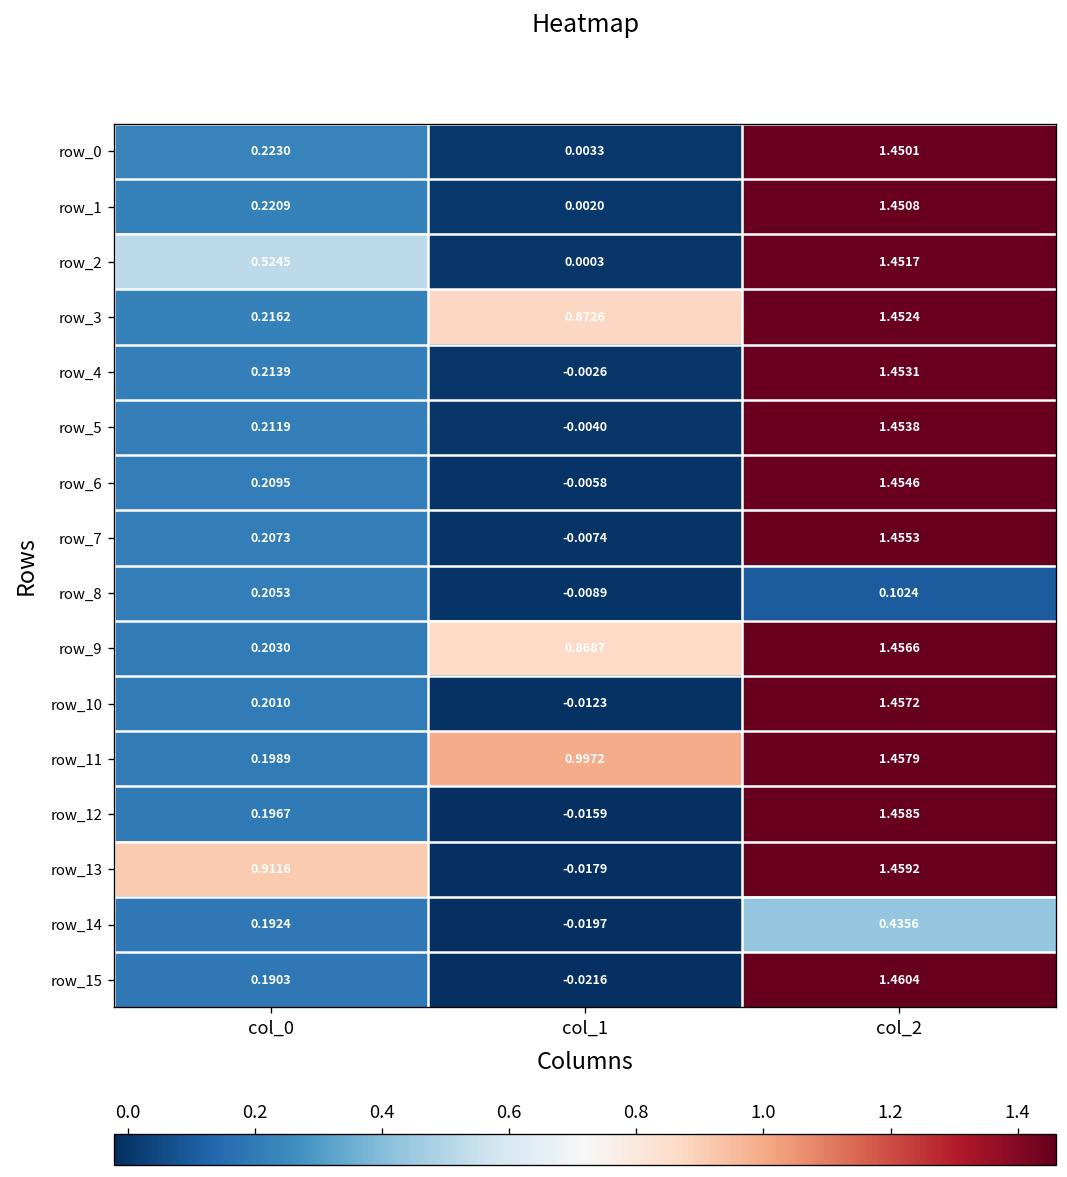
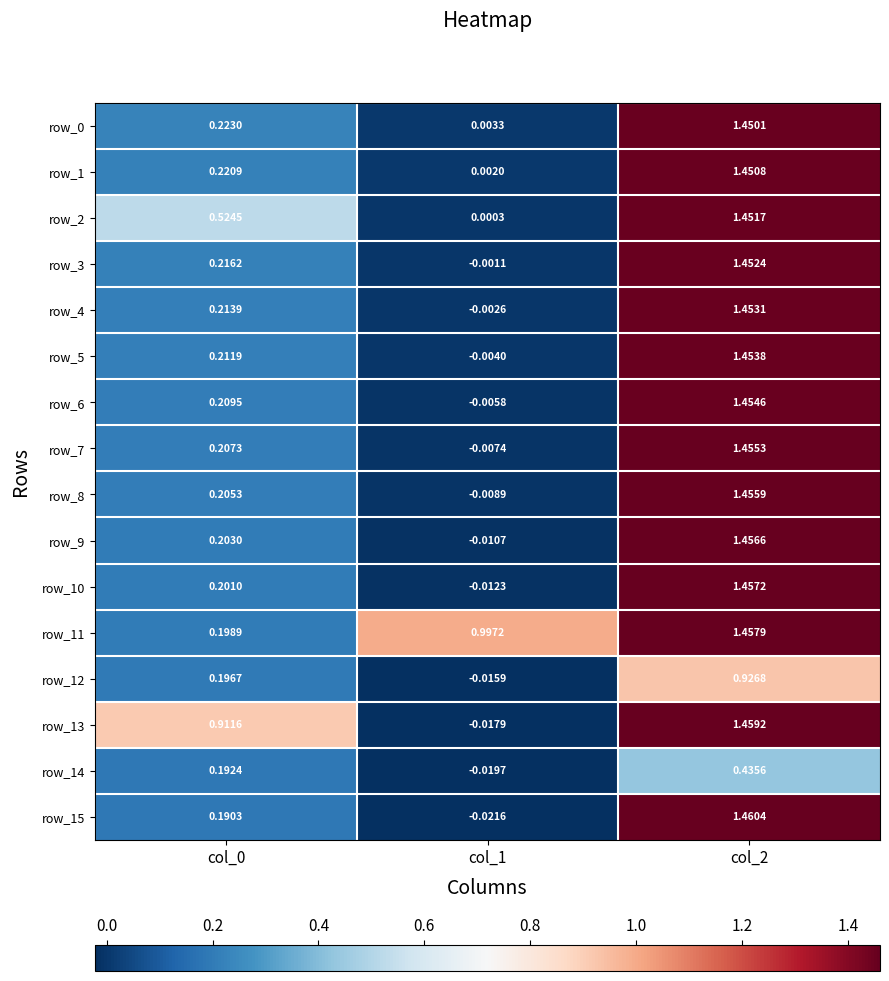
  {
    "row_0": {
      "col_0": 0.2230,
      "col_1": 0.0033,
      "col_2": 1.4501
    },
    "row_1": {
      "col_0": 0.2209,
      "col_1": 0.0020,
      "col_2": 1.4508
    },
    "row_2": {
      "col_0": 0.5245,
      "col_1": 0.0003,
      "col_2": 1.4517
    },
    "row_3": {
      "col_0": 0.2162,
-     "col_1": 0.8726,
+     "col_1": -0.0011,
      "col_2": 1.4524
    },
    "row_4": {
      "col_0": 0.2139,
      "col_1": -0.0026,
      "col_2": 1.4531
    },
    "row_5": {
      "col_0": 0.2119,
      "col_1": -0.0040,
      "col_2": 1.4538
    },
    "row_6": {
      "col_0": 0.2095,
      "col_1": -0.0058,
      "col_2": 1.4546
    },
    "row_7": {
      "col_0": 0.2073,
      "col_1": -0.0074,
      "col_2": 1.4553
    },
    "row_8": {
      "col_0": 0.2053,
      "col_1": -0.0089,
-     "col_2": 0.1024
+     "col_2": 1.4559
    },
    "row_9": {
      "col_0": 0.2030,
-     "col_1": 0.8687,
+     "col_1": -0.0107,
      "col_2": 1.4566
    },
    "row_10": {
      "col_0": 0.2010,
      "col_1": -0.0123,
      "col_2": 1.4572
    },
    "row_11": {
      "col_0": 0.1989,
      "col_1": 0.9972,
      "col_2": 1.4579
    },
    "row_12": {
      "col_0": 0.1967,
      "col_1": -0.0159,
-     "col_2": 1.4585
+     "col_2": 0.9268
    },
    "row_13": {
      "col_0": 0.9116,
      "col_1": -0.0179,
      "col_2": 1.4592
    },
    "row_14": {
      "col_0": 0.1924,
      "col_1": -0.0197,
      "col_2": 0.4356
    },
    "row_15": {
      "col_0": 0.1903,
      "col_1": -0.0216,
      "col_2": 1.4604
    }
  }
